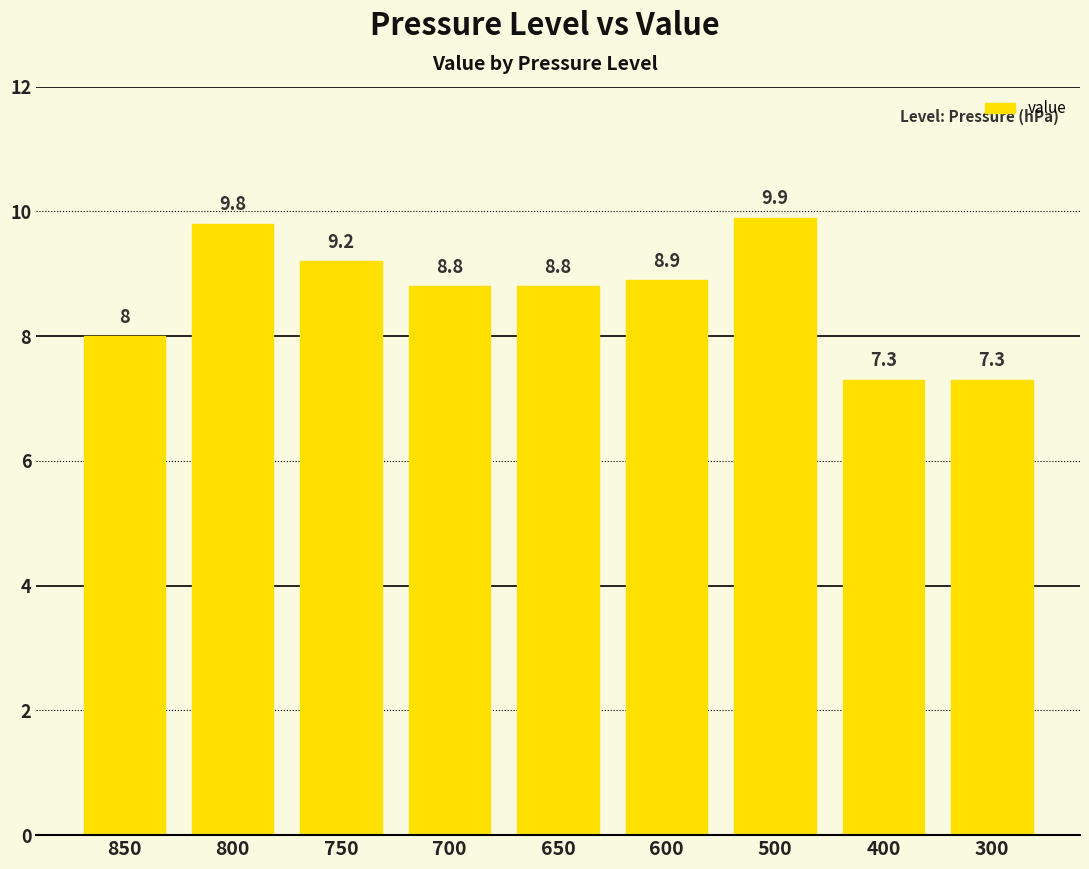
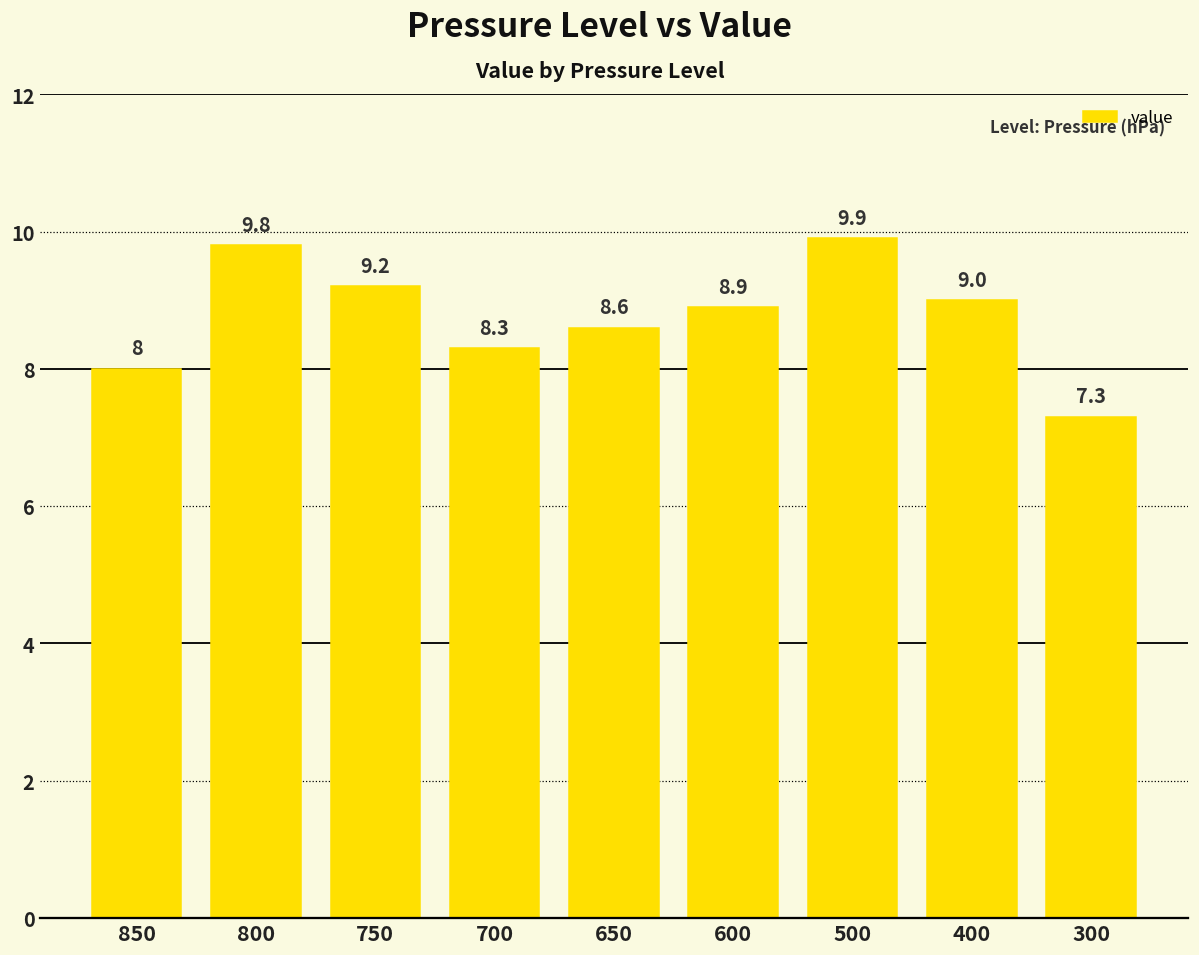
  {
    "850": 8,
    "800": 9.8,
    "750": 9.2,
-   "700": 8.8,
-   "650": 8.8,
+   "700": 8.3,
+   "650": 8.6,
    "600": 8.9,
    "500": 9.9,
-   "400": 7.3,
+   "400": 9.0,
    "300": 7.3
  }
